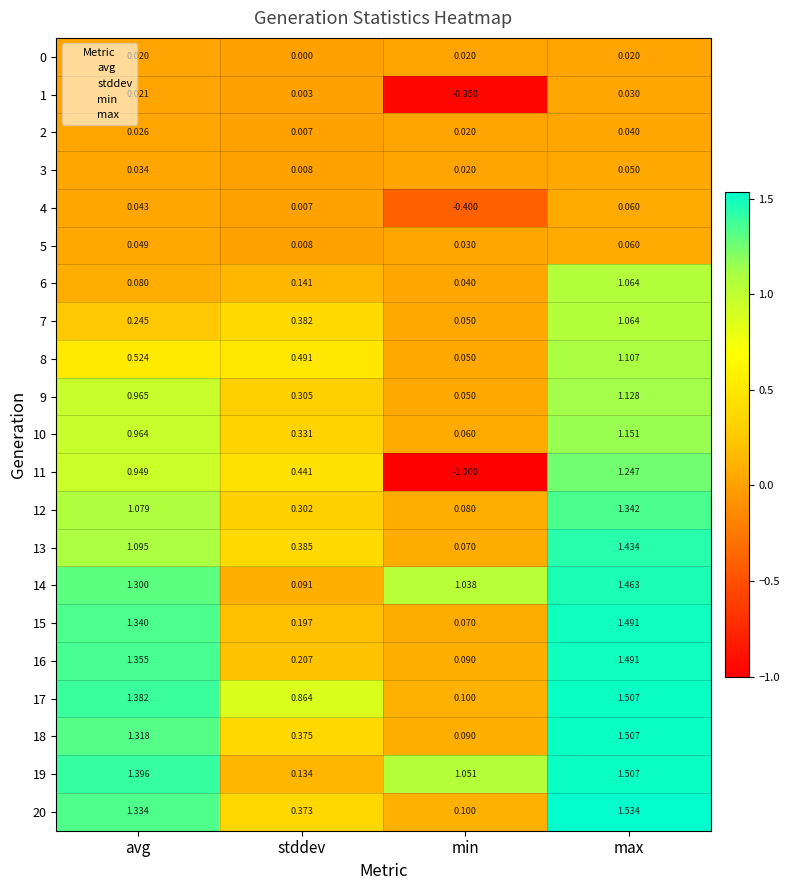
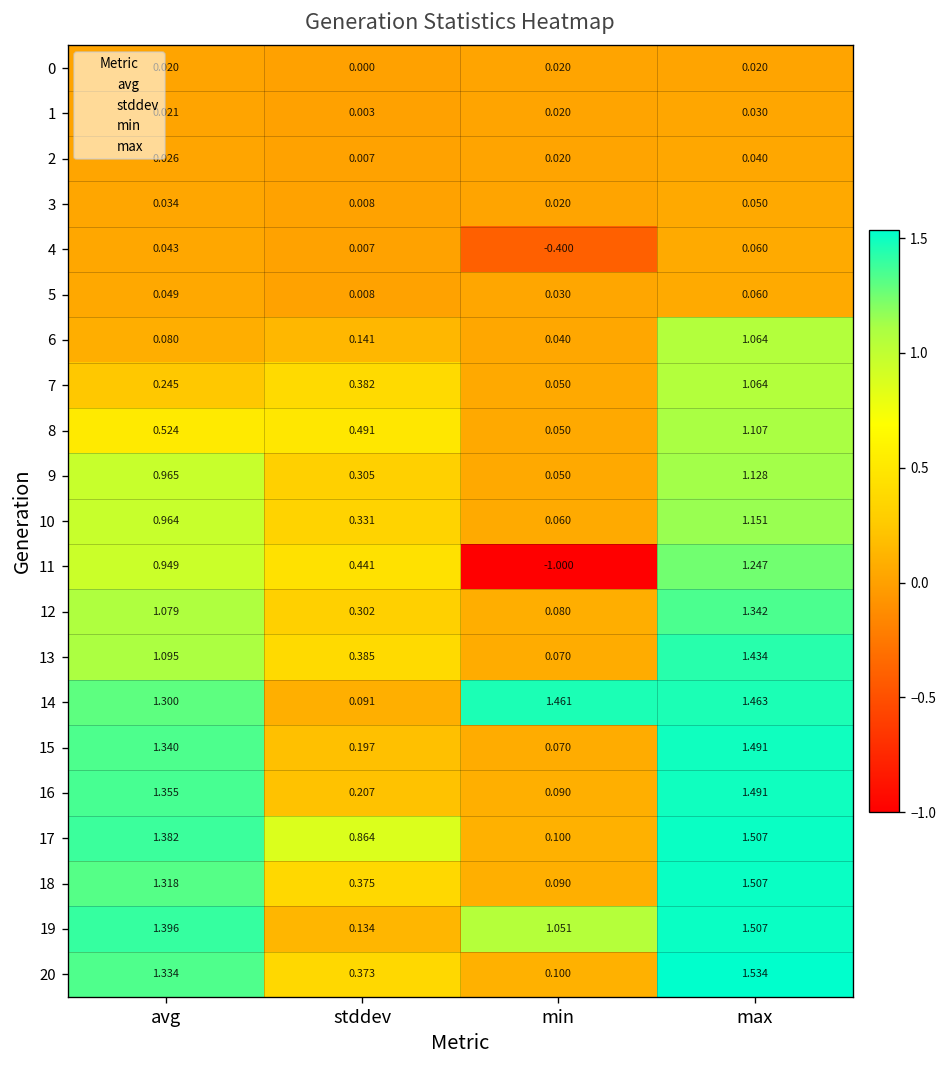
  {
    "0": {
      "stddev": 0.000,
      "min": 0.020,
      "max": 0.020
    },
    "1": {
      "stddev": 0.003,
-     "min": -0.950,
+     "min": 0.020,
      "max": 0.030
    },
    "2": {
      "avg": 0.026,
      "stddev": 0.007,
      "min": 0.020,
      "max": 0.040
    },
    "3": {
      "avg": 0.034,
      "stddev": 0.008,
      "min": 0.020,
      "max": 0.050
    },
    "4": {
      "avg": 0.043,
      "stddev": 0.007,
      "min": -0.400,
      "max": 0.060
    },
    "5": {
      "avg": 0.049,
      "stddev": 0.008,
      "min": 0.030,
      "max": 0.060
    },
    "6": {
      "avg": 0.080,
      "stddev": 0.141,
      "min": 0.040,
      "max": 1.064
    },
    "7": {
      "avg": 0.245,
      "stddev": 0.382,
      "min": 0.050,
      "max": 1.064
    },
    "8": {
      "avg": 0.524,
      "stddev": 0.491,
      "min": 0.050,
      "max": 1.107
    },
    "9": {
      "avg": 0.965,
      "stddev": 0.305,
      "min": 0.050,
      "max": 1.128
    },
    "10": {
      "avg": 0.964,
      "stddev": 0.331,
      "min": 0.060,
      "max": 1.151
    },
    "11": {
      "avg": 0.949,
      "stddev": 0.441,
      "min": -1.000,
      "max": 1.247
    },
    "12": {
      "avg": 1.079,
      "stddev": 0.302,
      "min": 0.080,
      "max": 1.342
    },
    "13": {
      "avg": 1.095,
      "stddev": 0.385,
      "min": 0.070,
      "max": 1.434
    },
    "14": {
      "avg": 1.300,
      "stddev": 0.091,
-     "min": 1.038,
+     "min": 1.461,
      "max": 1.463
    },
    "15": {
      "avg": 1.340,
      "stddev": 0.197,
      "min": 0.070,
      "max": 1.491
    },
    "16": {
      "avg": 1.355,
      "stddev": 0.207,
      "min": 0.090,
      "max": 1.491
    },
    "17": {
      "avg": 1.382,
      "stddev": 0.864,
      "min": 0.100,
      "max": 1.507
    },
    "18": {
      "avg": 1.318,
      "stddev": 0.375,
      "min": 0.090,
      "max": 1.507
    },
    "19": {
      "avg": 1.396,
      "stddev": 0.134,
      "min": 1.051,
      "max": 1.507
    },
    "20": {
      "avg": 1.334,
      "stddev": 0.373,
      "min": 0.100,
      "max": 1.534
    }
  }
